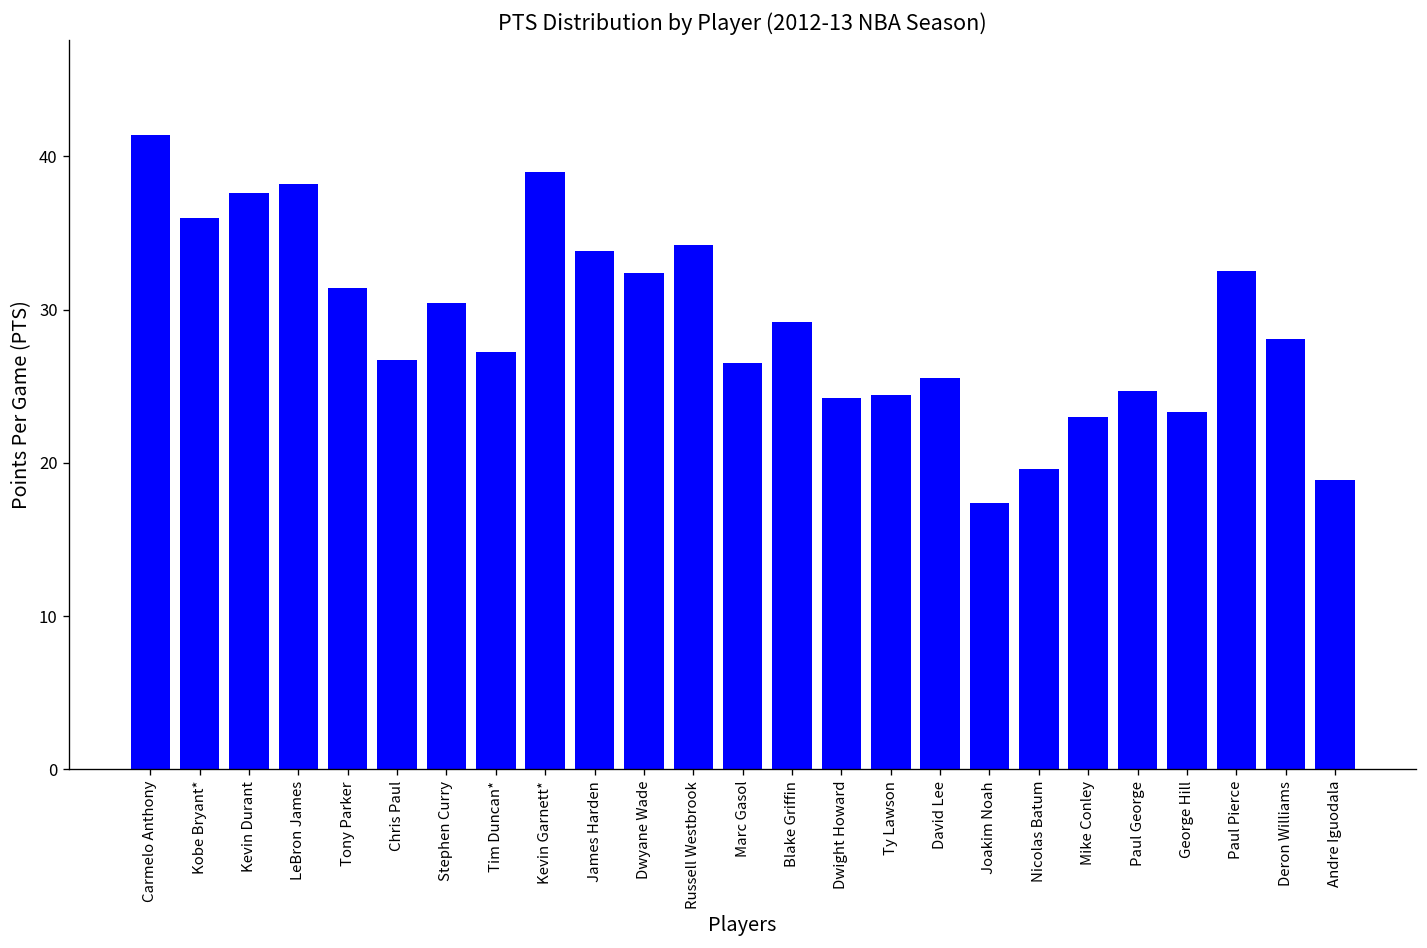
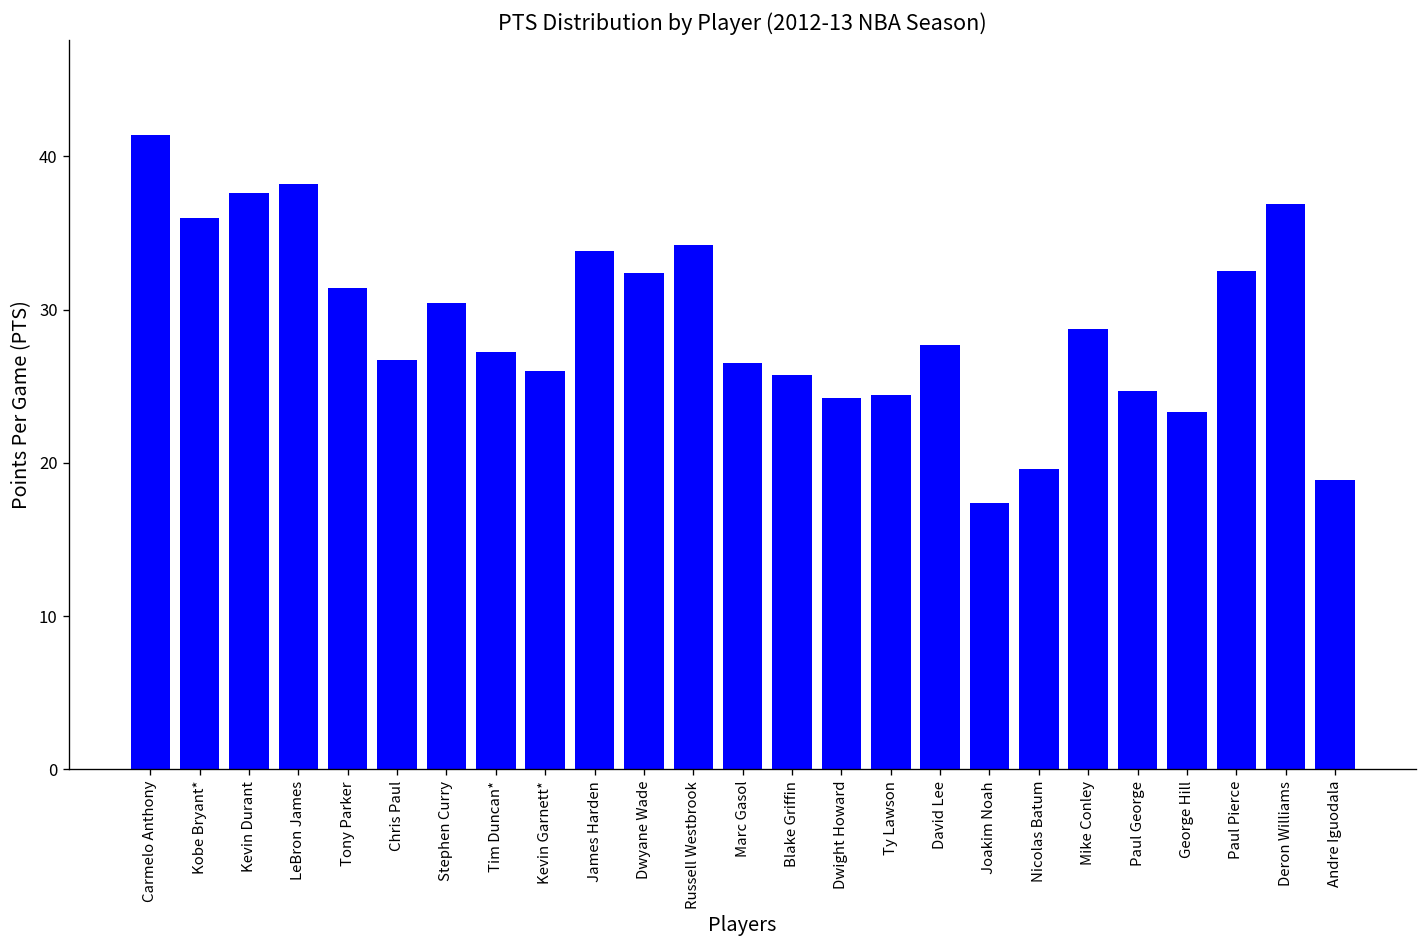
  {
    "Carmelo Anthony": 41.4,
    "Kobe Bryant*": 36.0,
    "Kevin Durant": 37.6,
    "LeBron James": 38.2,
    "Tony Parker": 31.4,
    "Chris Paul": 26.7,
    "Stephen Curry": 30.4,
    "Tim Duncan*": 27.2,
-   "Kevin Garnett*": 39,
+   "Kevin Garnett*": 26,
    "James Harden": 33.8,
    "Dwyane Wade": 32.4,
    "Russell Westbrook": 34.2,
    "Marc Gasol": 26.5,
-   "Blake Griffin": 29.2,
+   "Blake Griffin": 25.7,
    "Dwight Howard": 24.2,
    "Ty Lawson": 24.4,
-   "David Lee": 25.5,
+   "David Lee": 27.7,
    "Joakim Noah": 17.4,
    "Nicolas Batum": 19.6,
-   "Mike Conley": 23.0,
+   "Mike Conley": 28.7,
    "Paul George": 24.7,
    "George Hill": 23.3,
    "Paul Pierce": 32.5,
-   "Deron Williams": 28.1,
+   "Deron Williams": 36.9,
    "Andre Iguodala": 18.9
  }
